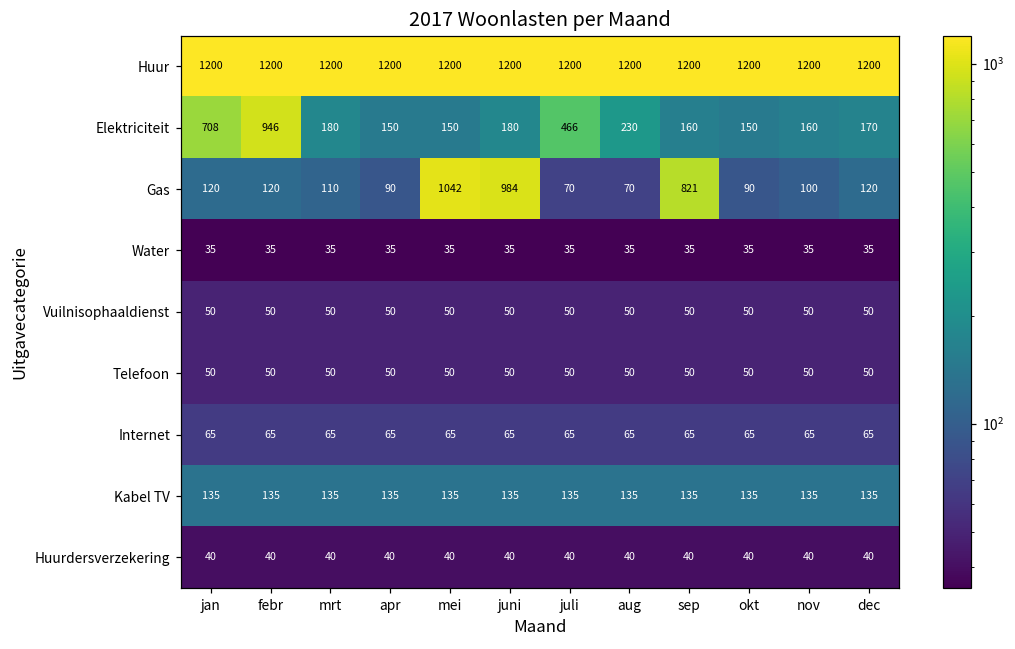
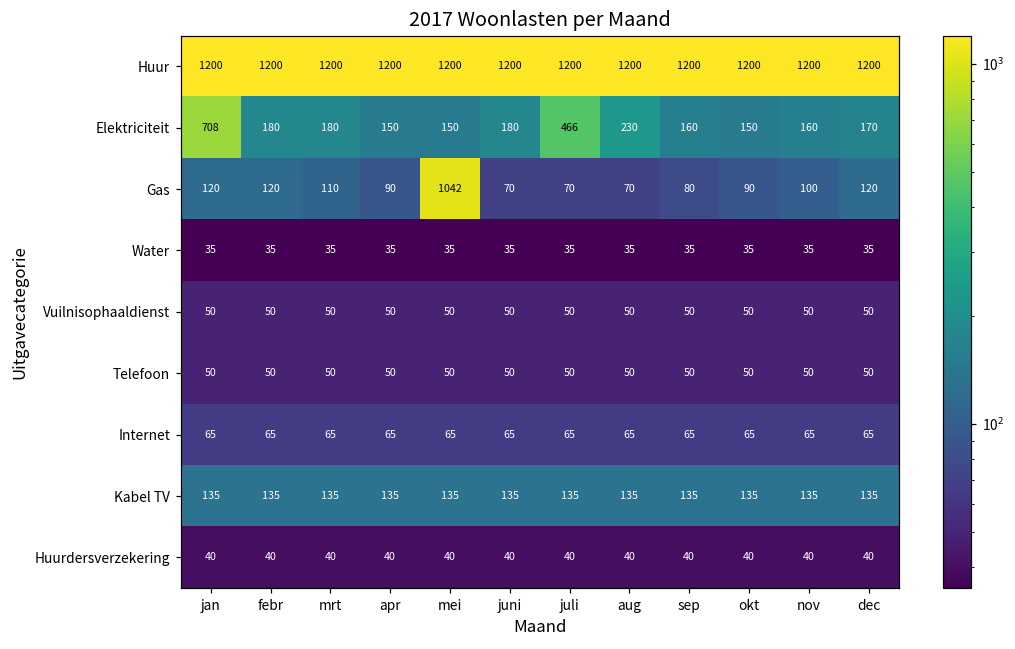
  {
    "Huur": {
      "jan": 1200,
      "febr": 1200,
      "mrt": 1200,
      "apr": 1200,
      "mei": 1200,
      "juni": 1200,
      "juli": 1200,
      "aug": 1200,
      "sep": 1200,
      "okt": 1200,
      "nov": 1200,
      "dec": 1200
    },
    "Elektriciteit": {
      "jan": 708,
-     "febr": 946,
+     "febr": 180,
      "mrt": 180,
      "apr": 150,
      "mei": 150,
      "juni": 180,
      "juli": 466,
      "aug": 230,
      "sep": 160,
      "okt": 150,
      "nov": 160,
      "dec": 170
    },
    "Gas": {
      "jan": 120,
      "febr": 120,
      "mrt": 110,
      "apr": 90,
      "mei": 1042,
-     "juni": 984,
+     "juni": 70,
      "juli": 70,
      "aug": 70,
-     "sep": 821,
+     "sep": 80,
      "okt": 90,
      "nov": 100,
      "dec": 120
    },
    "Water": {
      "jan": 35,
      "febr": 35,
      "mrt": 35,
      "apr": 35,
      "mei": 35,
      "juni": 35,
      "juli": 35,
      "aug": 35,
      "sep": 35,
      "okt": 35,
      "nov": 35,
      "dec": 35
    },
    "Vuilnisophaaldienst": {
      "jan": 50,
      "febr": 50,
      "mrt": 50,
      "apr": 50,
      "mei": 50,
      "juni": 50,
      "juli": 50,
      "aug": 50,
      "sep": 50,
      "okt": 50,
      "nov": 50,
      "dec": 50
    },
    "Telefoon": {
      "jan": 50,
      "febr": 50,
      "mrt": 50,
      "apr": 50,
      "mei": 50,
      "juni": 50,
      "juli": 50,
      "aug": 50,
      "sep": 50,
      "okt": 50,
      "nov": 50,
      "dec": 50
    },
    "Internet": {
      "jan": 65,
      "febr": 65,
      "mrt": 65,
      "apr": 65,
      "mei": 65,
      "juni": 65,
      "juli": 65,
      "aug": 65,
      "sep": 65,
      "okt": 65,
      "nov": 65,
      "dec": 65
    },
    "Kabel TV": {
      "jan": 135,
      "febr": 135,
      "mrt": 135,
      "apr": 135,
      "mei": 135,
      "juni": 135,
      "juli": 135,
      "aug": 135,
      "sep": 135,
      "okt": 135,
      "nov": 135,
      "dec": 135
    },
    "Huurdersverzekering": {
      "jan": 40,
      "febr": 40,
      "mrt": 40,
      "apr": 40,
      "mei": 40,
      "juni": 40,
      "juli": 40,
      "aug": 40,
      "sep": 40,
      "okt": 40,
      "nov": 40,
      "dec": 40
    }
  }
